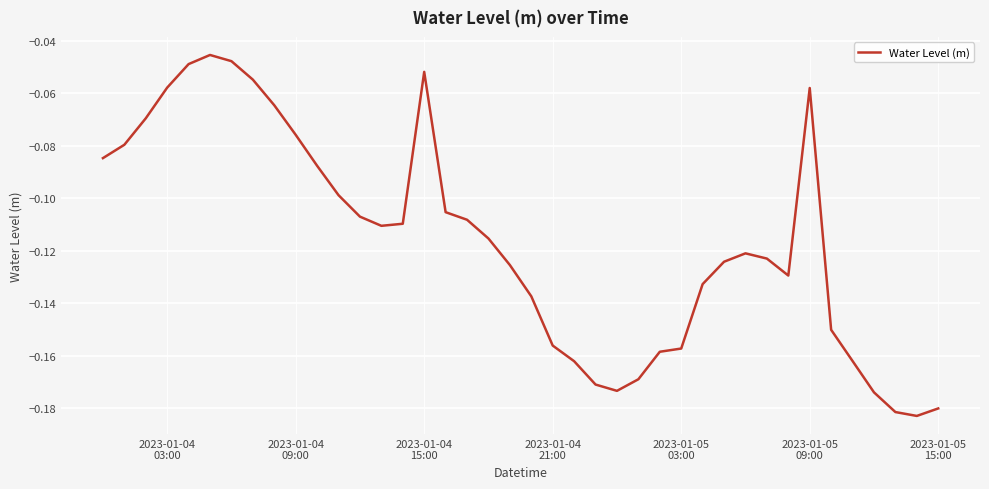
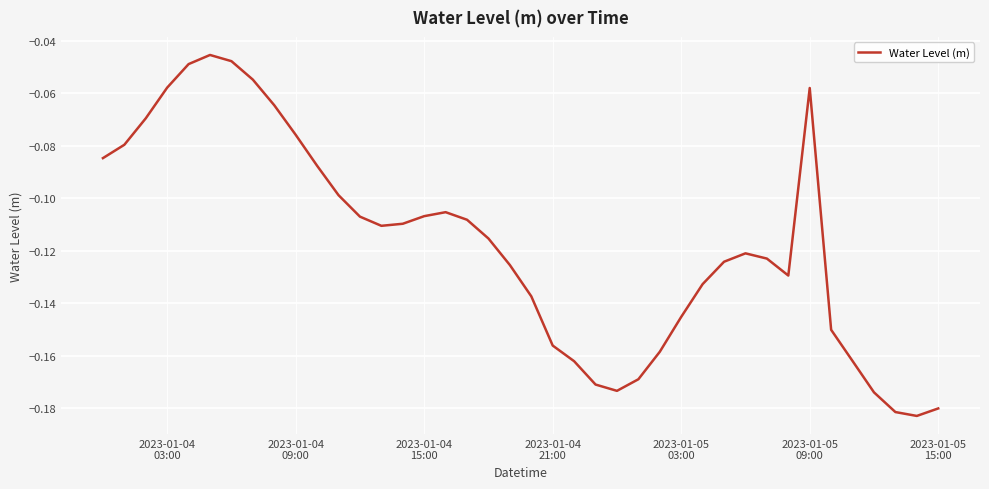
  {
    "2023-01-04 03:00": -0.058,
    "2023-01-04 09:00": -0.076,
-   "2023-01-04 15:00": -0.052,
+   "2023-01-04 15:00": -0.107,
    "2023-01-04 21:00": -0.156,
-   "2023-01-05 03:00": -0.157,
+   "2023-01-05 03:00": -0.145,
    "2023-01-05 09:00": -0.058,
    "2023-01-05 15:00": -0.180
  }
